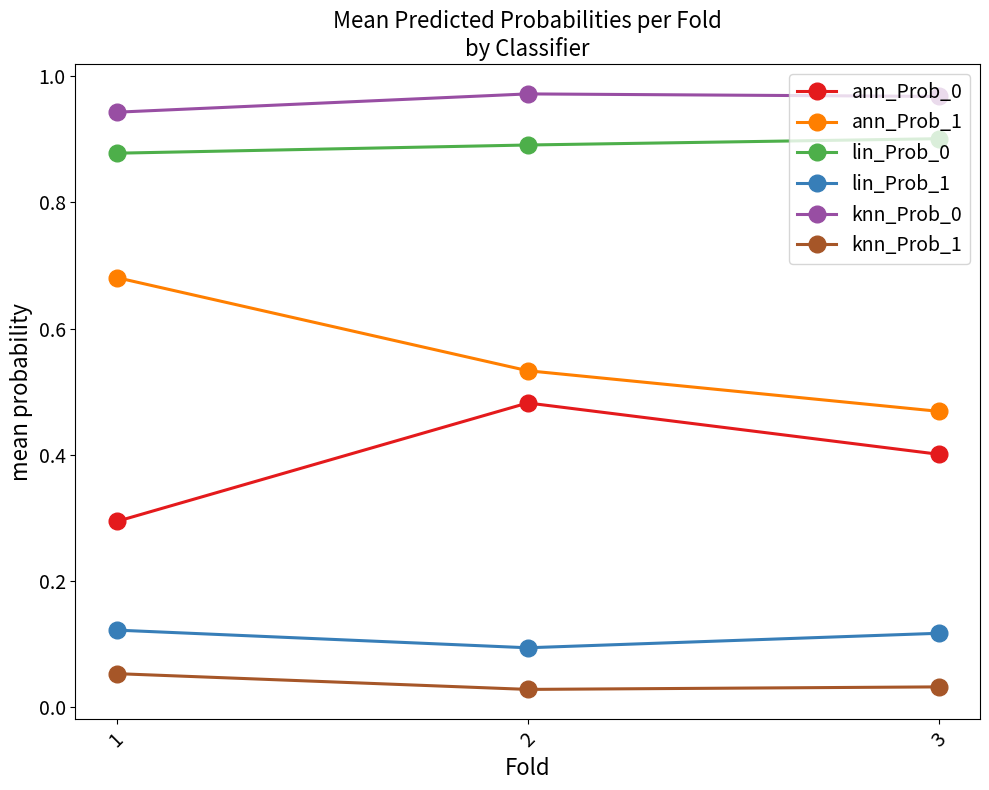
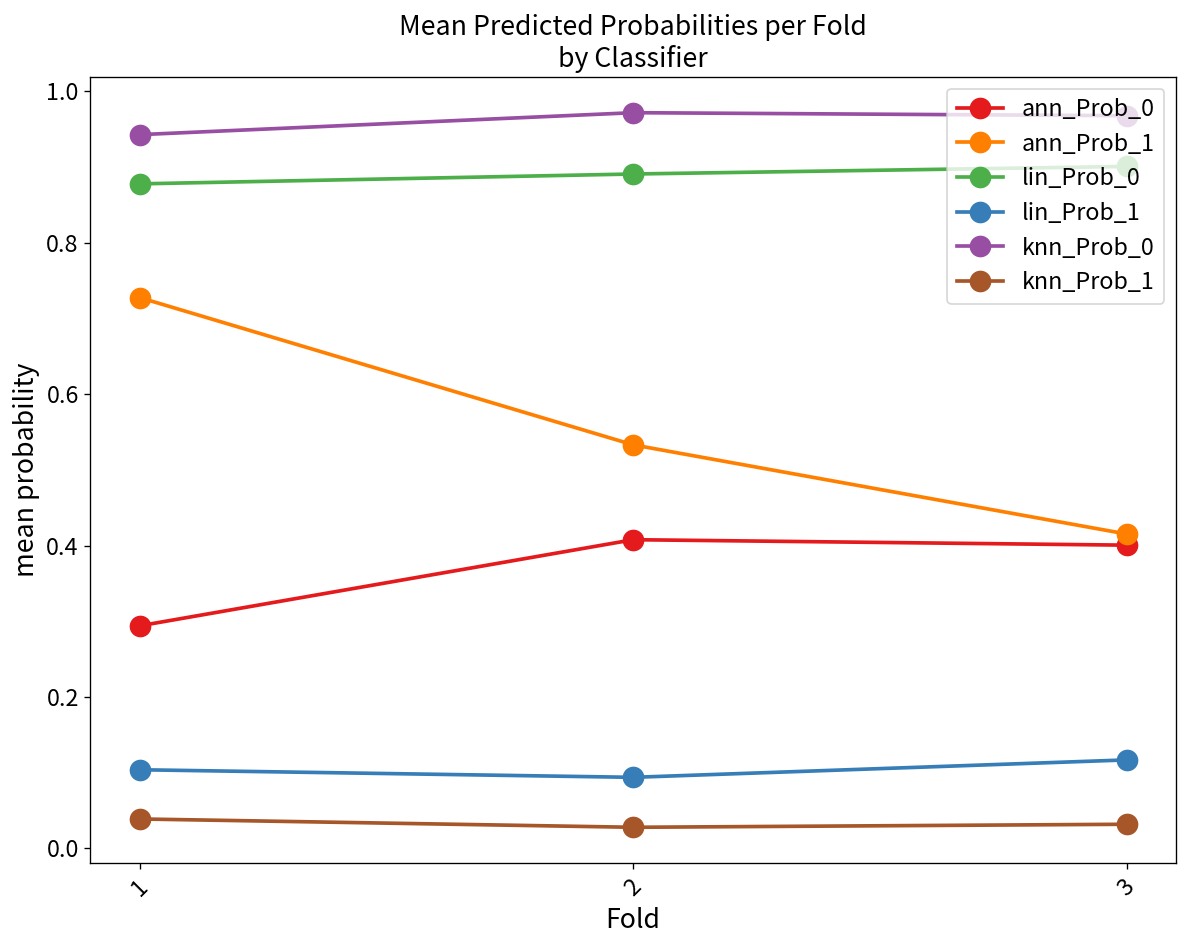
  {
    "ann_Prob_0": {
      "1": 0.29,
-     "2": 0.48,
+     "2": 0.41,
      "3": 0.40
    },
    "ann_Prob_1": {
-     "1": 0.68,
+     "1": 0.73,
      "2": 0.53,
-     "3": 0.47
+     "3": 0.42
    },
    "lin_Prob_0": {
      "1": 0.88,
      "2": 0.89
    },
    "lin_Prob_1": {
-     "1": 0.12,
+     "1": 0.10,
      "2": 0.09,
      "3": 0.12
    },
    "knn_Prob_0": {
      "1": 0.94,
      "2": 0.97
    },
    "knn_Prob_1": {
-     "1": 0.05,
+     "1": 0.04,
      "2": 0.03,
      "3": 0.03
    }
  }
